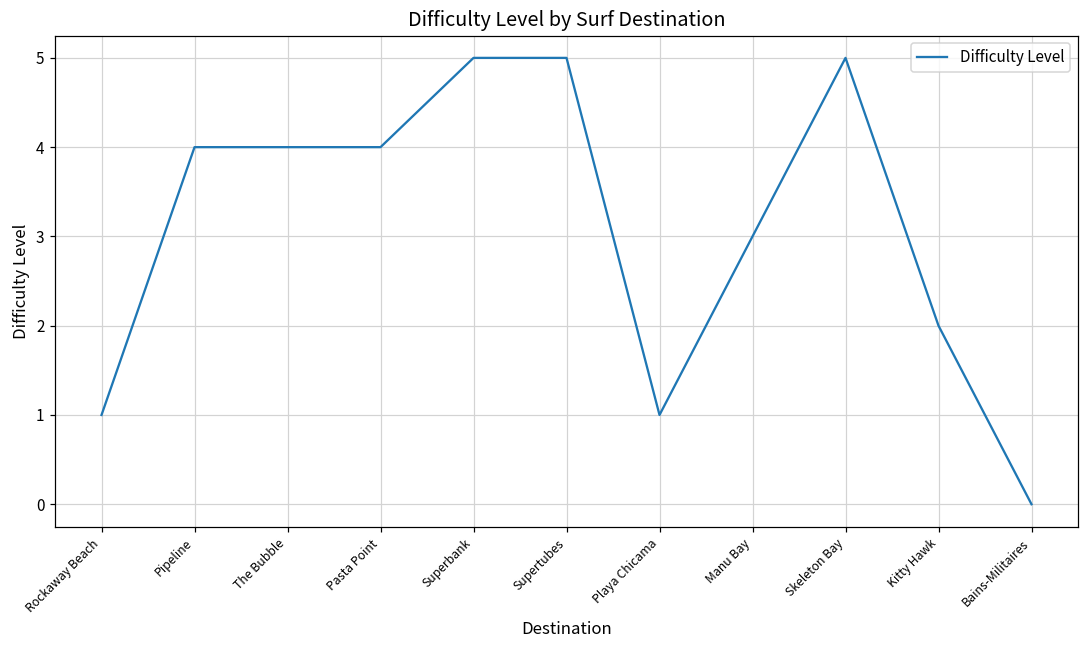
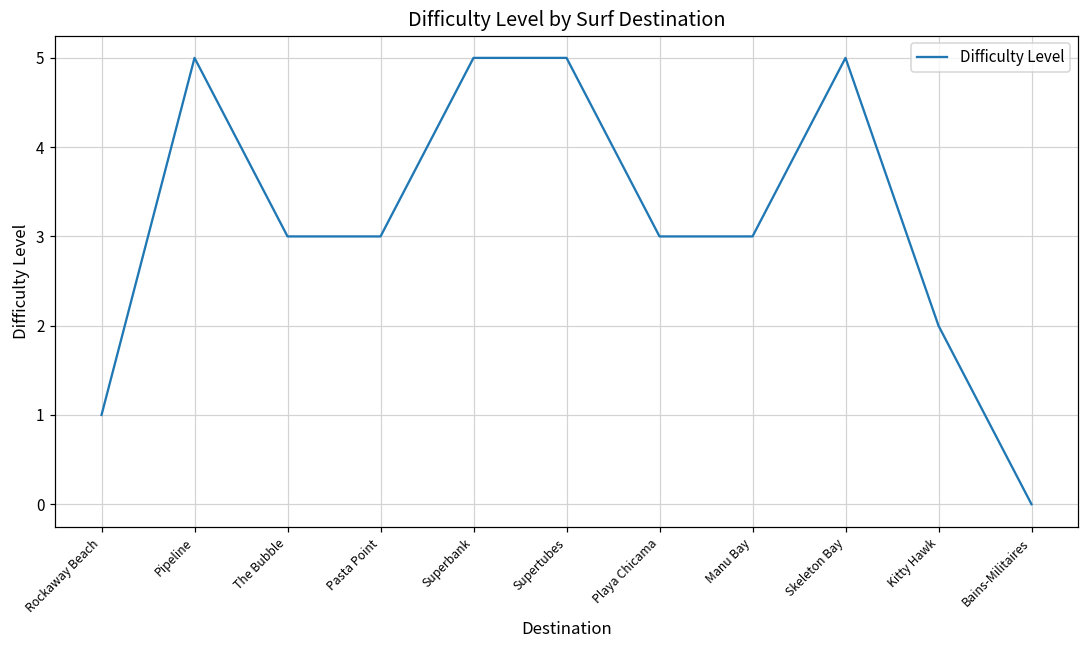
  {
    "Rockaway Beach": 1,
-   "Pipeline": 4,
-   "The Bubble": 4,
-   "Pasta Point": 4,
+   "Pipeline": 5,
+   "The Bubble": 3,
+   "Pasta Point": 3,
    "Superbank": 5,
    "Supertubes": 5,
-   "Playa Chicama": 1,
+   "Playa Chicama": 3,
    "Manu Bay": 3,
    "Skeleton Bay": 5,
    "Kitty Hawk": 2,
    "Bains-Militaires": 0
  }
